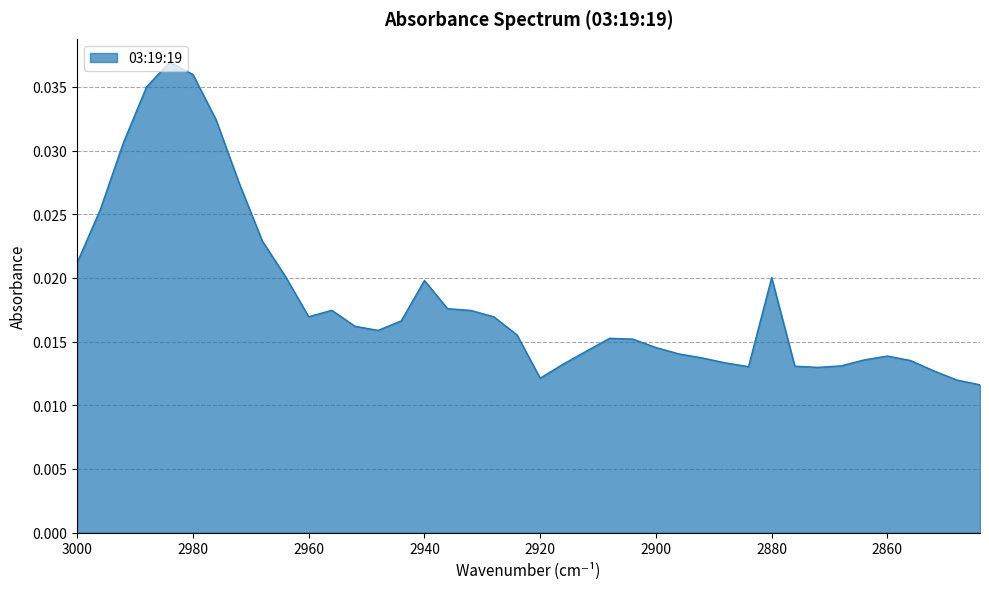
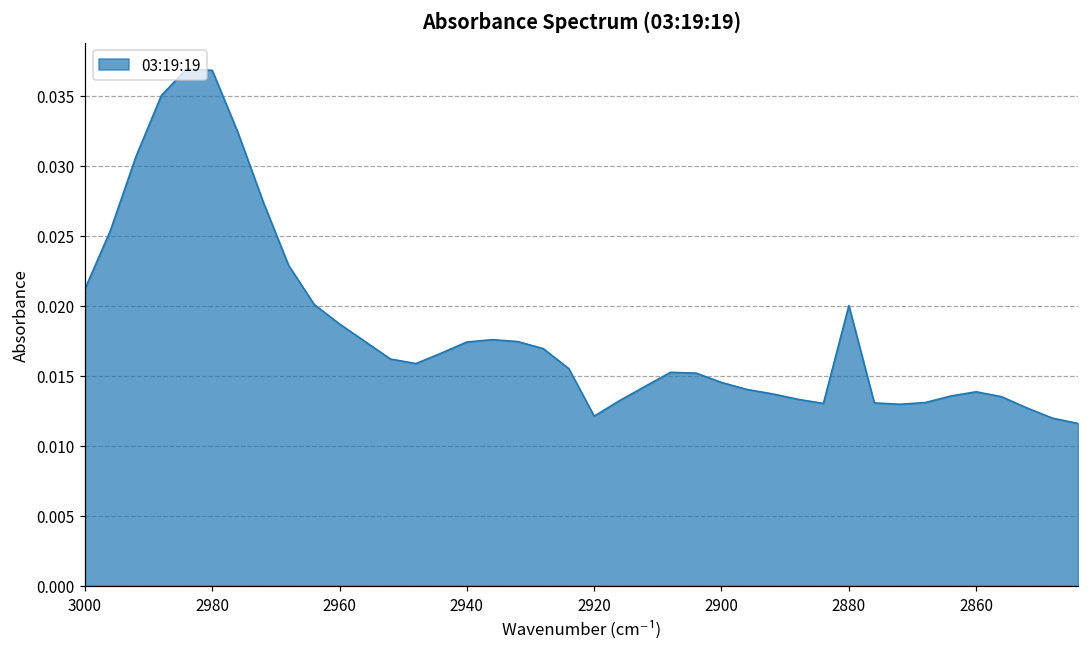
  {
    "3000": 0.0212,
-   "2980": 0.0360,
-   "2960": 0.0170,
-   "2940": 0.0198,
+   "2980": 0.0368,
+   "2960": 0.0187,
+   "2940": 0.0174,
    "2920": 0.0121,
    "2900": 0.0145,
    "2880": 0.0200,
    "2860": 0.0139
  }
